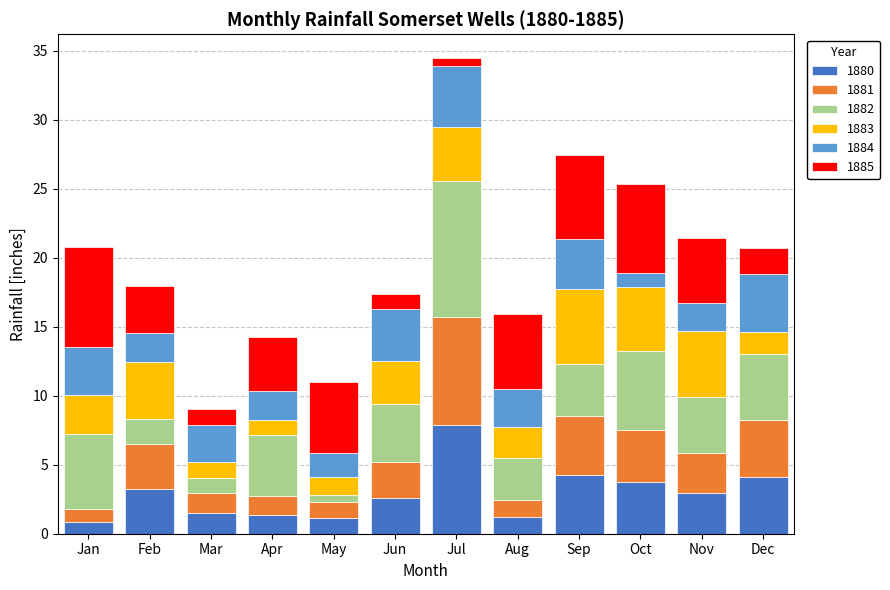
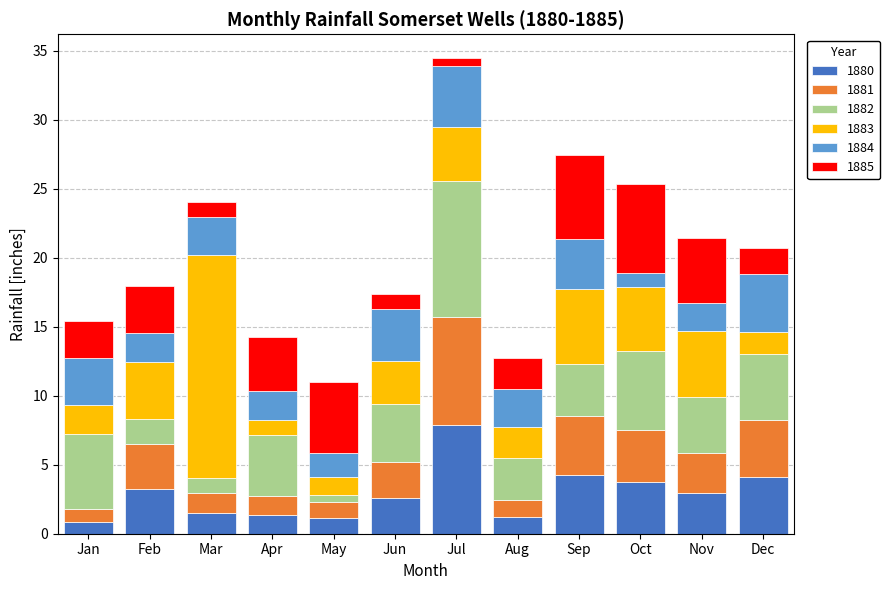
  {
    "1881": {
      "Jan": 0.9,
      "Feb": 3.3,
      "Mar": 1.5,
      "Apr": 1.4,
      "May": 1.2,
      "Jun": 2.6,
      "Jul": 7.9,
      "Aug": 1.2,
      "Sep": 4.3,
      "Oct": 3.8,
      "Nov": 2.9,
      "Dec": 4.1
    },
    "1882": {
      "Jan": 5.5,
      "Feb": 1.8,
      "Mar": 1.1,
      "Apr": 4.4,
      "May": 0.5,
      "Jun": 4.2,
      "Jul": 9.9,
      "Aug": 3.1,
      "Sep": 3.8,
      "Oct": 5.7,
      "Nov": 4.1,
      "Dec": 4.8
    },
    "1883": {
-     "Jan": 2.9,
+     "Jan": 2.1,
      "Feb": 4.2,
-     "Mar": 1.1,
+     "Mar": 16.2,
      "Apr": 1.1,
      "May": 1.3,
      "Jun": 3.1,
      "Jul": 3.9,
      "Aug": 2.3,
      "Sep": 5.4,
      "Oct": 4.7,
      "Nov": 4.8,
      "Dec": 1.6
    },
    "1885": {
-     "Jan": 7.3,
+     "Jan": 2.7,
      "Feb": 3.4,
      "Mar": 1.1,
      "Apr": 4.0,
      "May": 5.2,
      "Jun": 1.1,
      "Jul": 0.6,
-     "Aug": 5.4,
+     "Aug": 2.2,
      "Sep": 6.1,
      "Oct": 6.4,
      "Nov": 4.7,
      "Dec": 1.9
    }
  }
